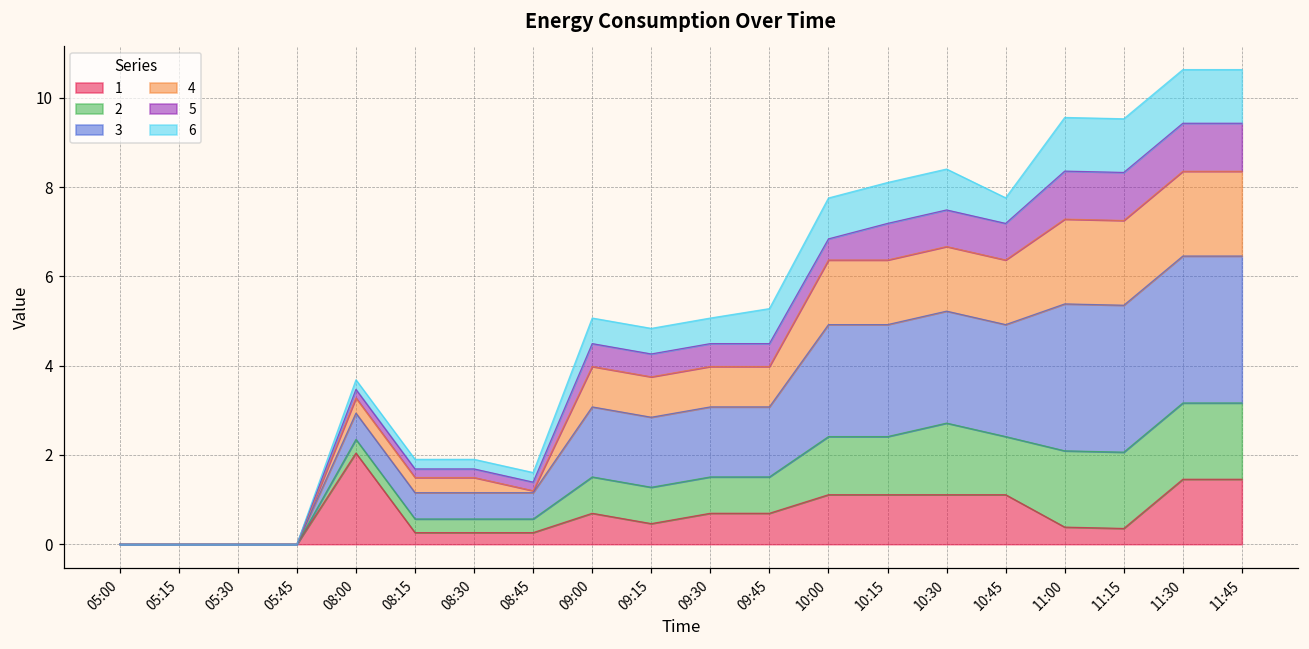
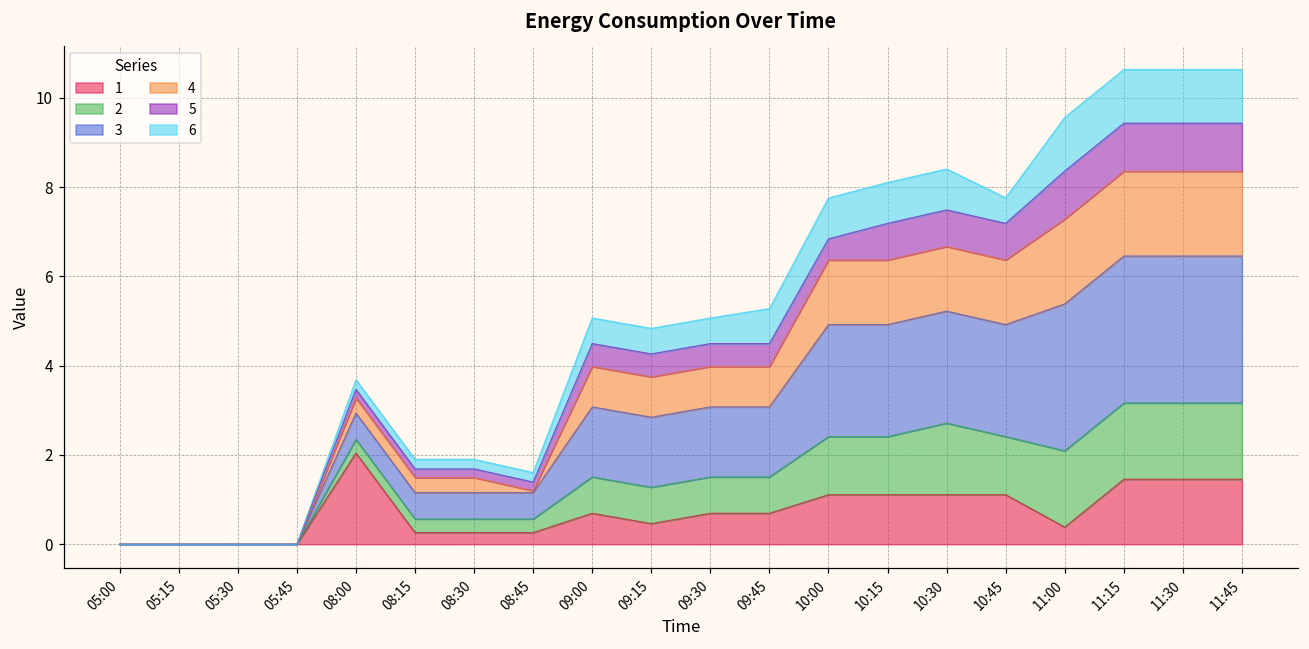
  {
    "1": {
      "08:00": 2.0,
      "08:15": 0.3,
      "08:30": 0.3,
      "08:45": 0.3,
      "09:00": 0.7,
      "09:15": 0.5,
      "09:30": 0.7,
      "09:45": 0.7,
      "10:00": 1.1,
      "10:15": 1.1,
      "10:30": 1.1,
      "10:45": 1.1,
      "11:00": 0.4,
-     "11:15": 0.4,
+     "11:15": 1.5,
      "11:30": 1.5,
      "11:45": 1.5
    },
    "2": {
      "08:00": 0.3,
      "08:15": 0.3,
      "08:30": 0.3,
      "08:45": 0.3,
      "09:00": 0.8,
      "09:15": 0.8,
      "09:30": 0.8,
      "09:45": 0.8,
      "10:00": 1.3,
      "10:15": 1.3,
      "10:30": 1.6,
      "10:45": 1.3,
      "11:00": 1.7,
      "11:15": 1.7,
      "11:30": 1.7,
      "11:45": 1.7
    },
    "3": {
      "08:00": 0.6,
      "08:15": 0.6,
      "08:30": 0.6,
      "09:00": 1.6,
      "09:15": 1.6,
      "09:30": 1.6,
      "09:45": 1.6,
      "10:00": 2.5,
      "10:15": 2.5,
      "10:30": 2.5,
      "10:45": 2.5,
      "11:00": 3.3,
      "11:15": 3.3,
      "11:30": 3.3,
      "11:45": 3.3
    },
    "4": {
      "08:00": 0.3,
      "08:15": 0.3,
      "08:30": 0.3,
      "09:00": 0.9,
      "09:15": 0.9,
      "09:30": 0.9,
      "09:45": 0.9,
      "10:00": 1.4,
      "10:15": 1.4,
      "10:30": 1.4,
      "10:45": 1.4,
      "11:00": 1.9,
      "11:15": 1.9,
      "11:30": 1.9,
      "11:45": 1.9
    },
    "5": {
      "08:00": 0.2,
      "08:15": 0.2,
      "08:30": 0.2,
      "08:45": 0.2,
      "09:00": 0.5,
      "09:15": 0.5,
      "09:30": 0.5,
      "09:45": 0.5,
      "10:00": 0.5,
      "10:15": 0.8,
      "10:30": 0.8,
      "10:45": 0.8,
      "11:00": 1.1,
      "11:15": 1.1,
      "11:30": 1.1,
      "11:45": 1.1
    },
    "6": {
      "08:00": 0.2,
      "08:15": 0.2,
      "08:30": 0.2,
      "08:45": 0.2,
      "09:00": 0.6,
      "09:15": 0.6,
      "09:30": 0.6,
      "09:45": 0.8,
      "10:00": 0.9,
      "10:15": 0.9,
      "10:30": 0.9,
      "10:45": 0.6,
      "11:00": 1.2,
      "11:15": 1.2,
      "11:30": 1.2,
      "11:45": 1.2
    }
  }
